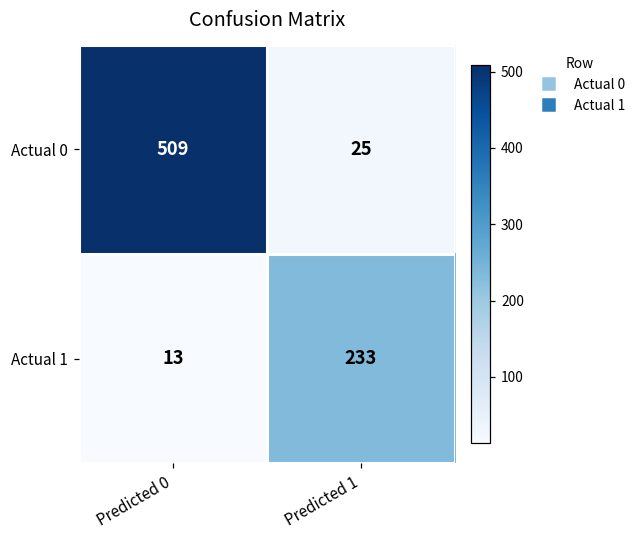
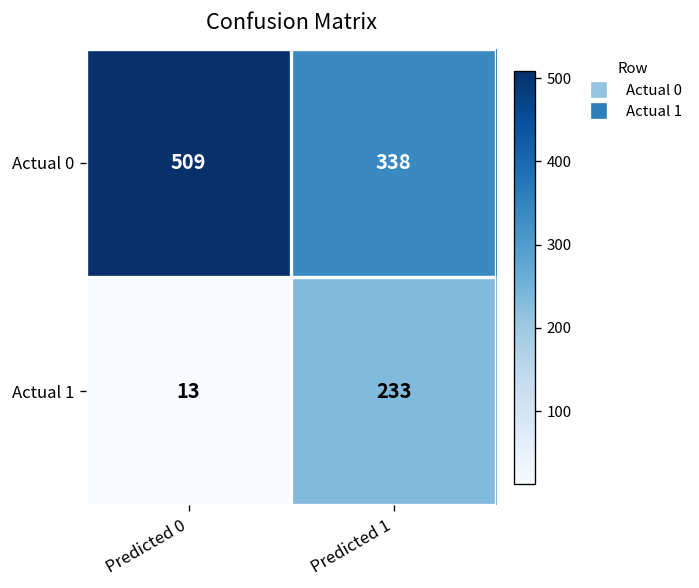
  {
    "Actual 0": {
      "Predicted 0": 509,
-     "Predicted 1": 25
+     "Predicted 1": 338
    },
    "Actual 1": {
      "Predicted 0": 13,
      "Predicted 1": 233
    }
  }
